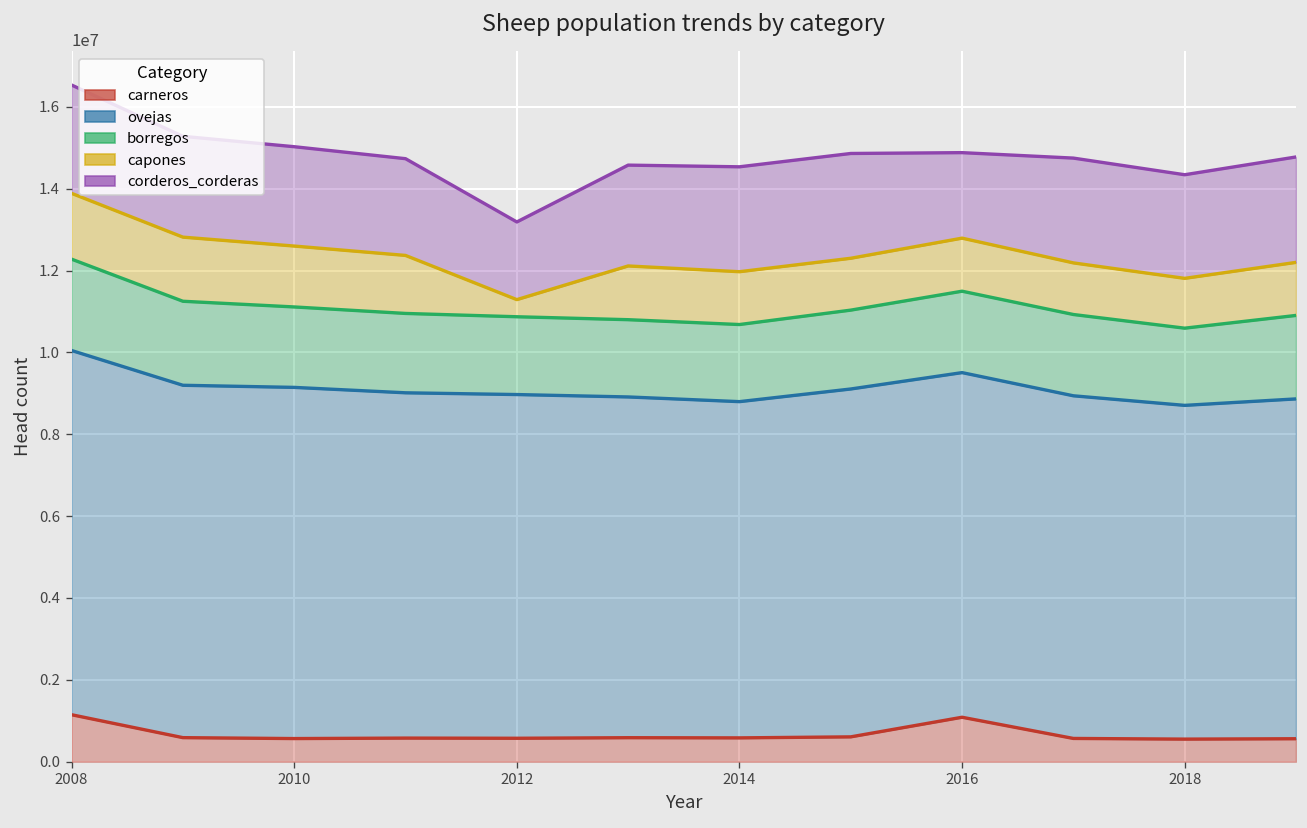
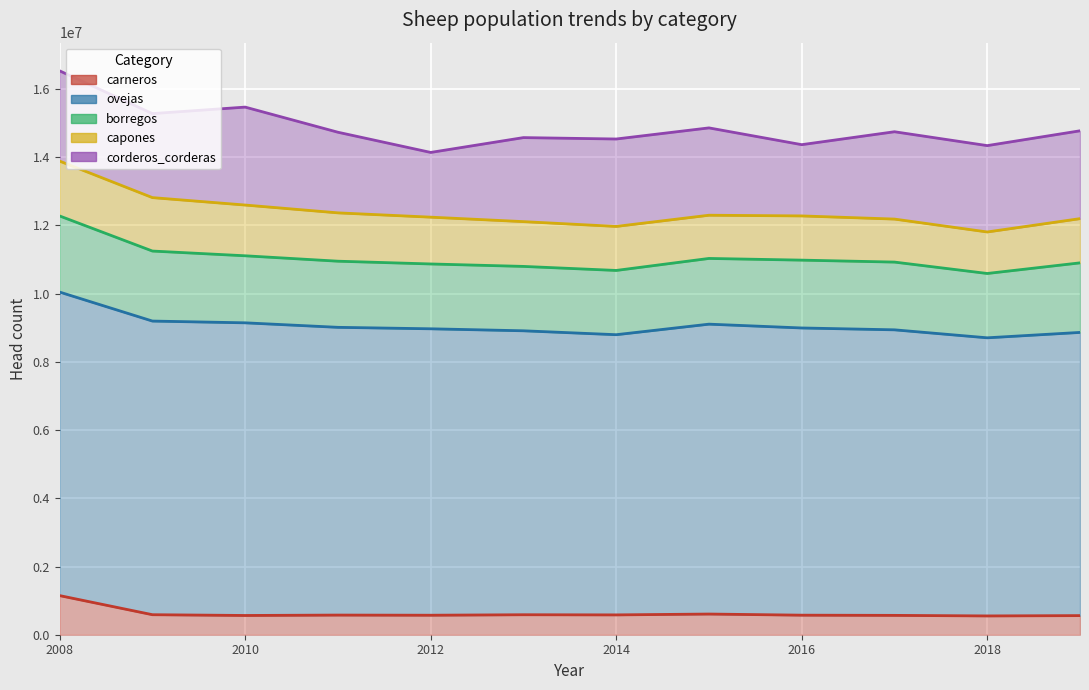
  {
    "carneros": {
      "2008": 1100000,
      "2010": 600000,
      "2012": 600000,
      "2014": 600000,
-     "2016": 1100000,
+     "2016": 600000,
      "2018": 600000
    },
    "capones": {
      "2008": 1600000,
      "2010": 1500000,
-     "2012": 400000,
+     "2012": 1400000,
      "2014": 1300000,
      "2016": 1300000,
      "2018": 1200000
    },
    "corderos_corderas": {
      "2008": 2600000,
-     "2010": 2400000,
+     "2010": 2900000,
      "2012": 1900000,
      "2014": 2600000,
      "2016": 2100000,
      "2018": 2500000
    }
  }
